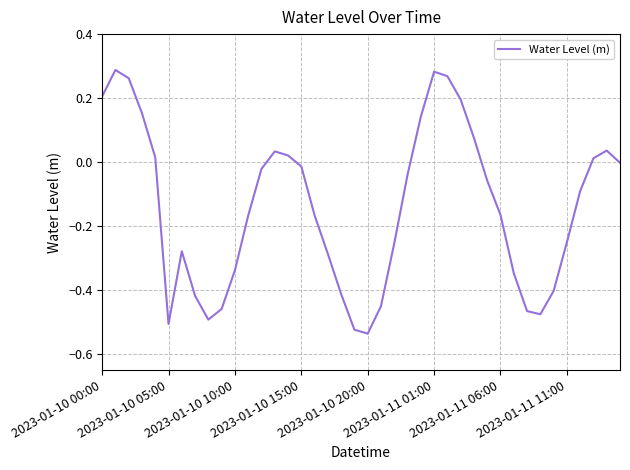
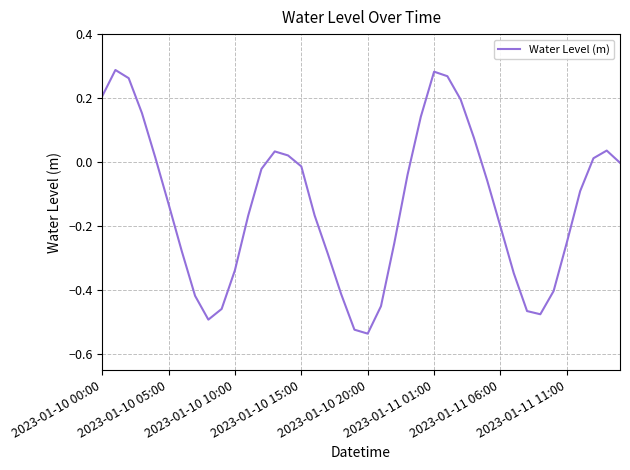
  {
    "2023-01-10 00:00": 0.21,
-   "2023-01-10 05:00": -0.51,
+   "2023-01-10 05:00": -0.13,
    "2023-01-10 10:00": -0.34,
    "2023-01-10 15:00": -0.01,
    "2023-01-10 20:00": -0.54,
    "2023-01-11 01:00": 0.28,
-   "2023-01-11 06:00": -0.17,
+   "2023-01-11 06:00": -0.20,
    "2023-01-11 11:00": -0.25
  }
